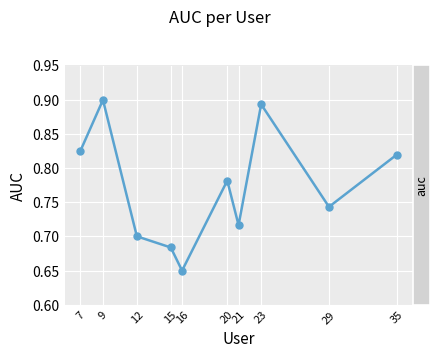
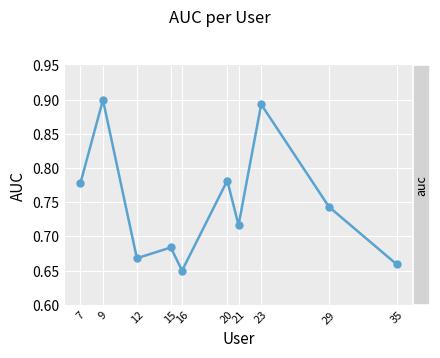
  {
-   "7": 0.82,
+   "7": 0.78,
    "9": 0.90,
-   "12": 0.70,
+   "12": 0.67,
    "15": 0.68,
    "16": 0.65,
    "20": 0.78,
    "21": 0.72,
    "23": 0.89,
    "29": 0.74,
-   "35": 0.82
+   "35": 0.66
  }
